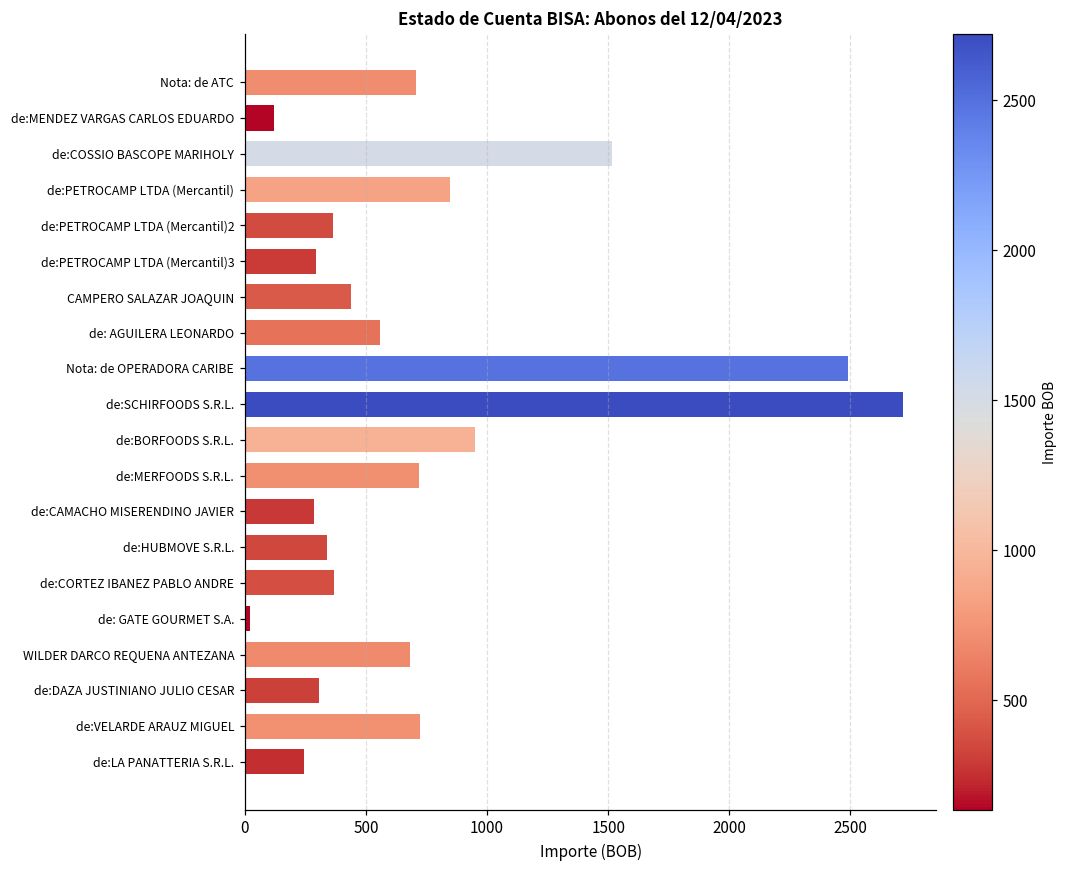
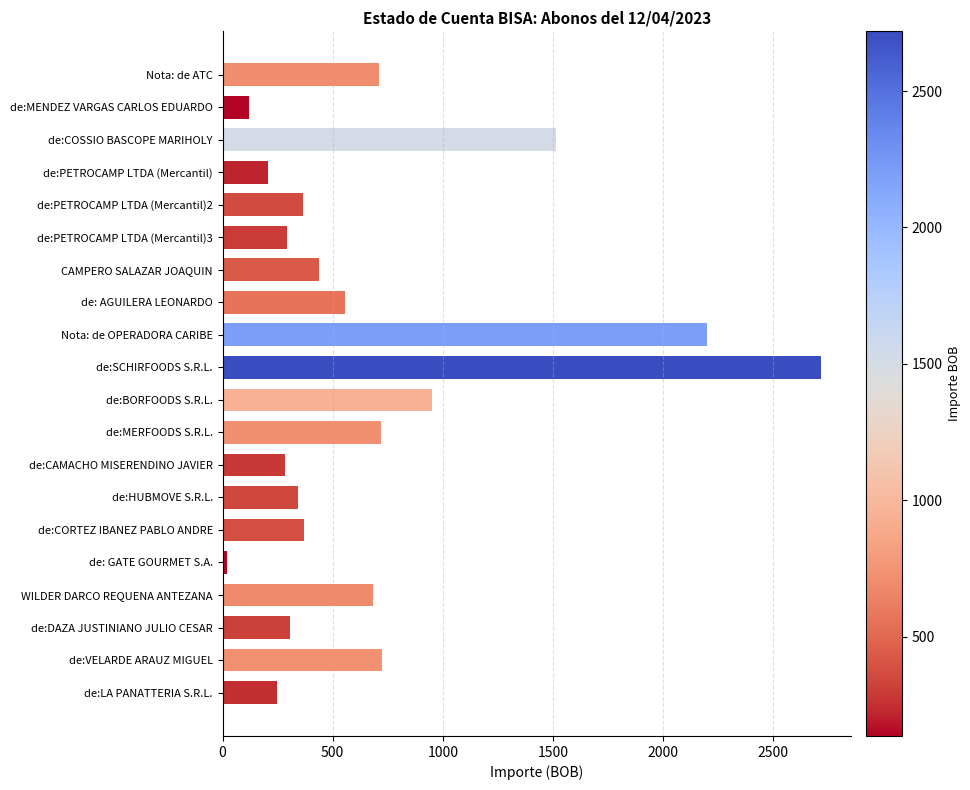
  {
    "Nota: de ATC": 710,
    "de:MENDEZ VARGAS CARLOS EDUARDO": 120,
    "de:COSSIO BASCOPE MARIHOLY": 1510,
-   "de:PETROCAMP LTDA (Mercantil)": 850,
+   "de:PETROCAMP LTDA (Mercantil)": 210,
    "de:PETROCAMP LTDA (Mercantil)2": 360,
    "de:PETROCAMP LTDA (Mercantil)3": 290,
    "CAMPERO SALAZAR JOAQUIN": 440,
    "de: AGUILERA LEONARDO": 560,
-   "Nota: de OPERADORA CARIBE": 2490,
+   "Nota: de OPERADORA CARIBE": 2200,
    "de:SCHIRFOODS S.R.L.": 2720,
    "de:BORFOODS S.R.L.": 950,
    "de:MERFOODS S.R.L.": 720,
    "de:CAMACHO MISERENDINO JAVIER": 280,
    "de:HUBMOVE S.R.L.": 340,
    "de:CORTEZ IBANEZ PABLO ANDRE": 370,
    "de: GATE GOURMET S.A.": 20,
    "WILDER DARCO REQUENA ANTEZANA": 680,
    "de:DAZA JUSTINIANO JULIO CESAR": 310,
    "de:VELARDE ARAUZ MIGUEL": 720,
    "de:LA PANATTERIA S.R.L.": 240
  }
